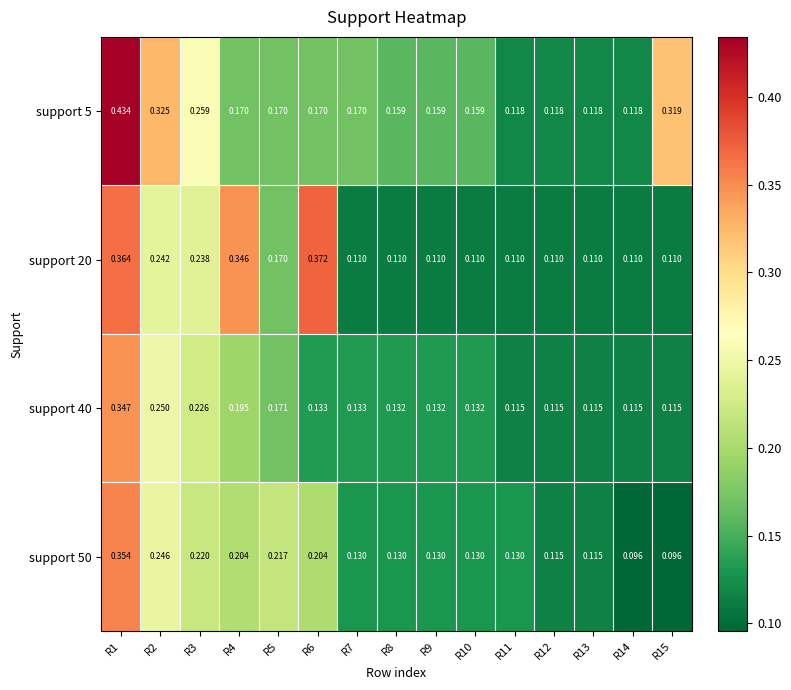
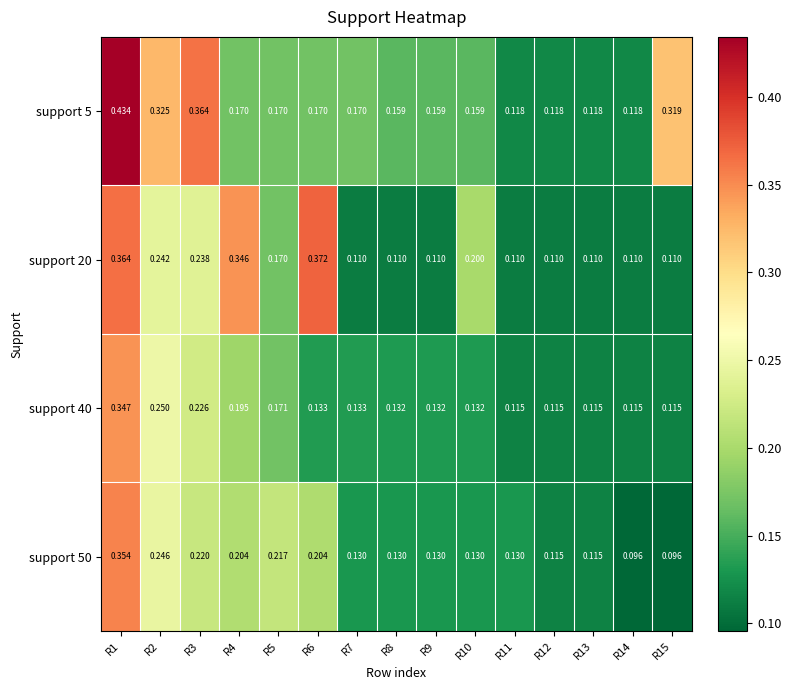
  {
    "support 5": {
      "R1": 0.434,
      "R2": 0.325,
-     "R3": 0.259,
+     "R3": 0.364,
      "R4": 0.170,
      "R5": 0.170,
      "R6": 0.170,
      "R7": 0.170,
      "R8": 0.159,
      "R9": 0.159,
      "R10": 0.159,
      "R11": 0.118,
      "R12": 0.118,
      "R13": 0.118,
      "R14": 0.118,
      "R15": 0.319
    },
    "support 20": {
      "R1": 0.364,
      "R2": 0.242,
      "R3": 0.238,
      "R4": 0.346,
      "R5": 0.170,
      "R6": 0.372,
      "R7": 0.110,
      "R8": 0.110,
      "R9": 0.110,
-     "R10": 0.110,
+     "R10": 0.200,
      "R11": 0.110,
      "R12": 0.110,
      "R13": 0.110,
      "R14": 0.110,
      "R15": 0.110
    },
    "support 40": {
      "R1": 0.347,
      "R2": 0.250,
      "R3": 0.226,
      "R4": 0.195,
      "R5": 0.171,
      "R6": 0.133,
      "R7": 0.133,
      "R8": 0.132,
      "R9": 0.132,
      "R10": 0.132,
      "R11": 0.115,
      "R12": 0.115,
      "R13": 0.115,
      "R14": 0.115,
      "R15": 0.115
    },
    "support 50": {
      "R1": 0.354,
      "R2": 0.246,
      "R3": 0.220,
      "R4": 0.204,
      "R5": 0.217,
      "R6": 0.204,
      "R7": 0.130,
      "R8": 0.130,
      "R9": 0.130,
      "R10": 0.130,
      "R11": 0.130,
      "R12": 0.115,
      "R13": 0.115,
      "R14": 0.096,
      "R15": 0.096
    }
  }
